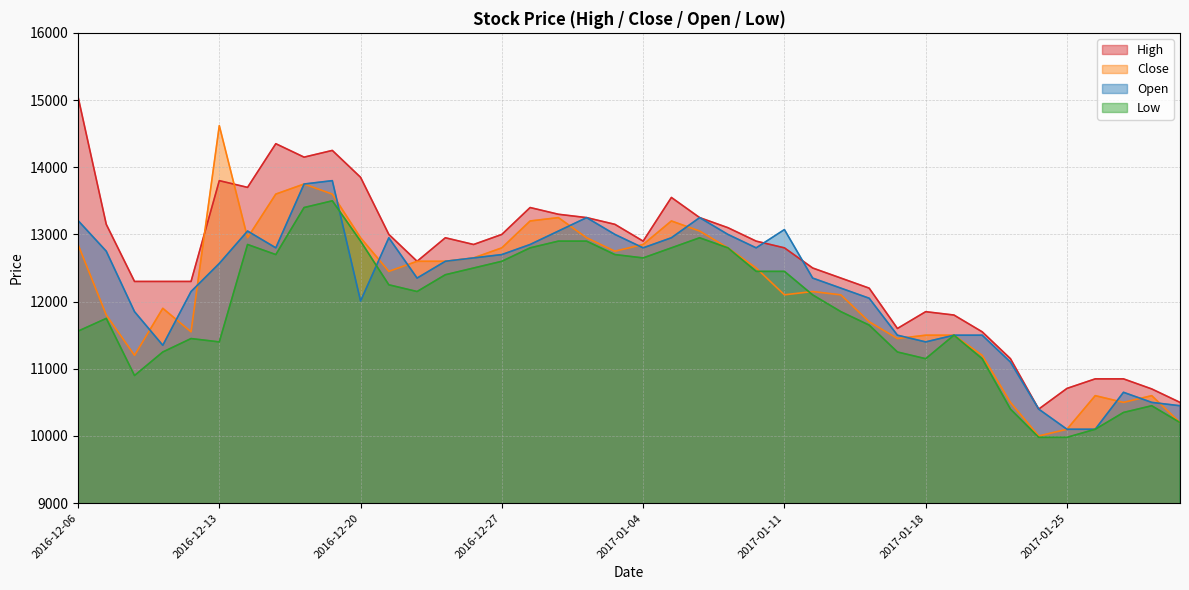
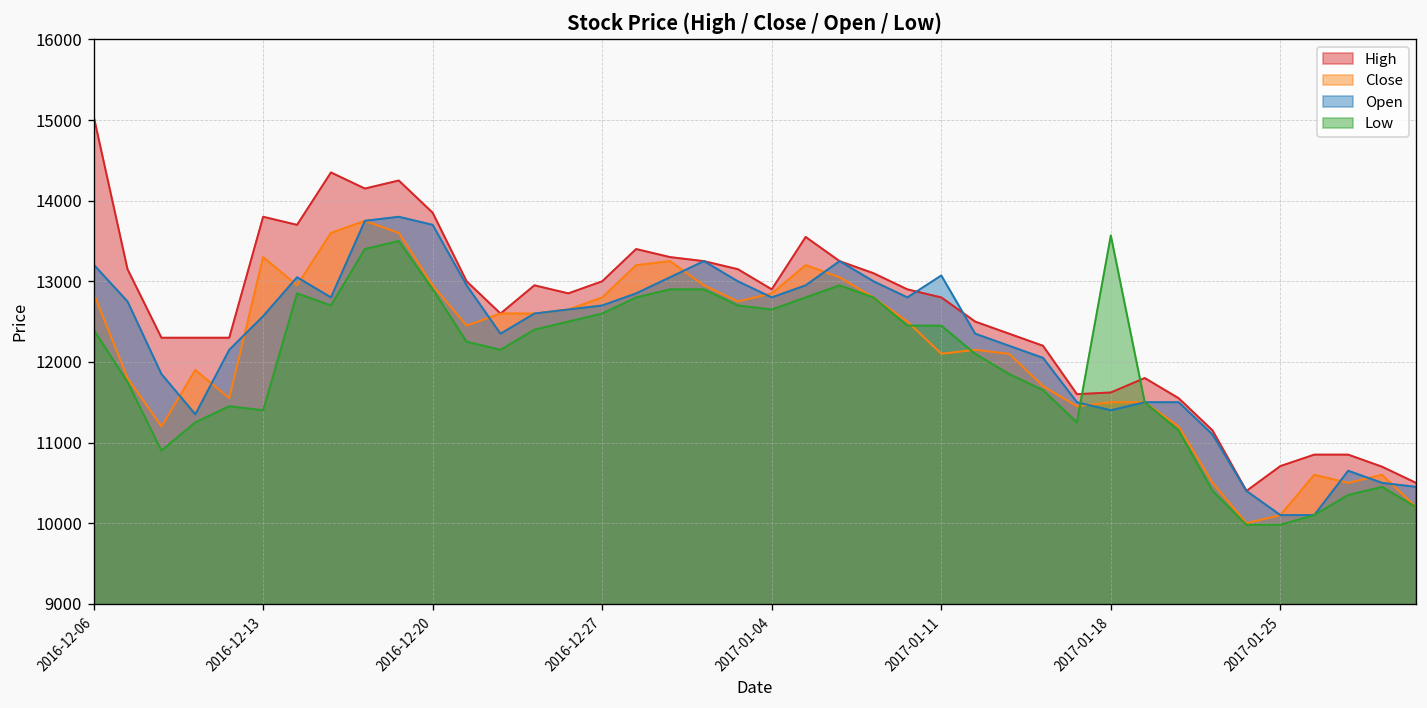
  {
    "High": {
      "2016-12-06": 15100,
      "2016-12-13": 13800,
      "2016-12-20": 13900,
      "2016-12-27": 13000,
      "2017-01-04": 12900,
      "2017-01-11": 12800,
-     "2017-01-18": 11900,
+     "2017-01-18": 11600,
      "2017-01-25": 10700
    },
    "Close": {
      "2016-12-06": 12900,
-     "2016-12-13": 14600,
+     "2016-12-13": 13300,
      "2016-12-20": 13000,
      "2016-12-27": 12800,
      "2017-01-04": 12900,
      "2017-01-11": 12100,
      "2017-01-18": 11500
    },
    "Open": {
      "2016-12-06": 13200,
      "2016-12-13": 12600,
-     "2016-12-20": 12000,
+     "2016-12-20": 13700,
      "2016-12-27": 12700,
      "2017-01-04": 12800,
      "2017-01-11": 13100,
      "2017-01-18": 11400
    },
    "Low": {
-     "2016-12-06": 11600,
+     "2016-12-06": 12400,
      "2016-12-13": 11400,
      "2016-12-20": 12900,
      "2016-12-27": 12600,
      "2017-01-04": 12700,
      "2017-01-11": 12500,
-     "2017-01-18": 11200,
+     "2017-01-18": 13600,
      "2017-01-25": 10000
    }
  }
